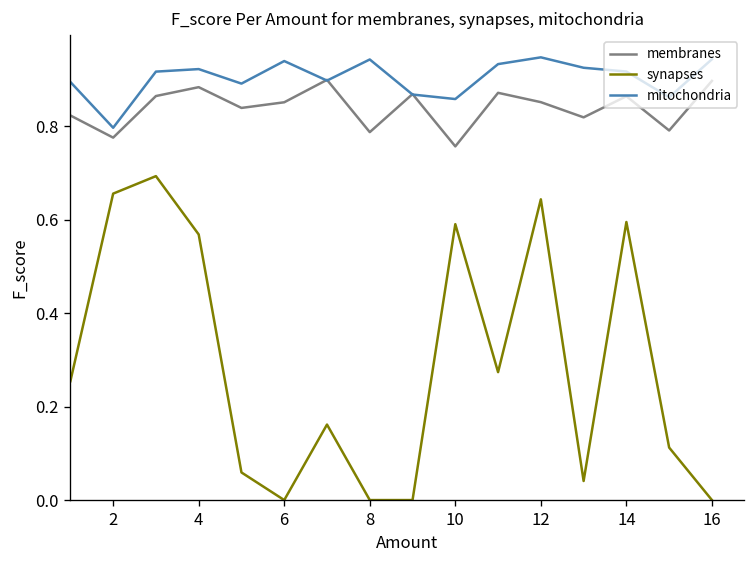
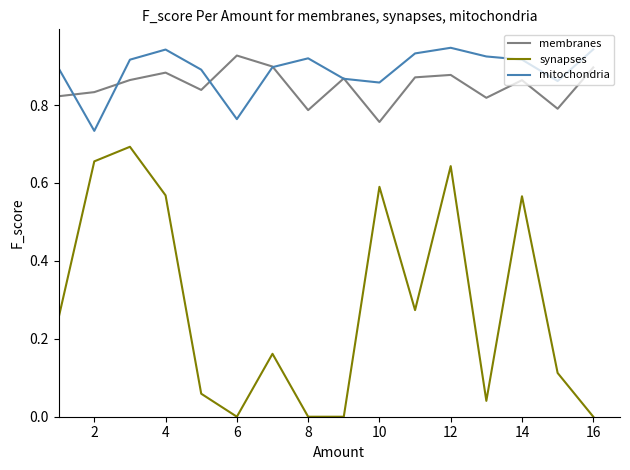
  {
    "membranes": {
-     "2": 0.78,
+     "2": 0.83,
      "4": 0.88,
-     "6": 0.85,
+     "6": 0.93,
      "8": 0.79,
      "10": 0.76,
-     "12": 0.85
+     "12": 0.88
    },
    "synapses": {
      "2": 0.66,
      "4": 0.57,
      "6": 0.00,
      "8": 0.00,
      "10": 0.59,
      "12": 0.64,
-     "14": 0.59,
+     "14": 0.57,
      "16": 0.00
    },
    "mitochondria": {
-     "2": 0.80,
-     "4": 0.92,
-     "6": 0.94,
-     "8": 0.94,
+     "2": 0.73,
+     "4": 0.94,
+     "6": 0.76,
+     "8": 0.92,
      "10": 0.86,
      "12": 0.95
    }
  }
